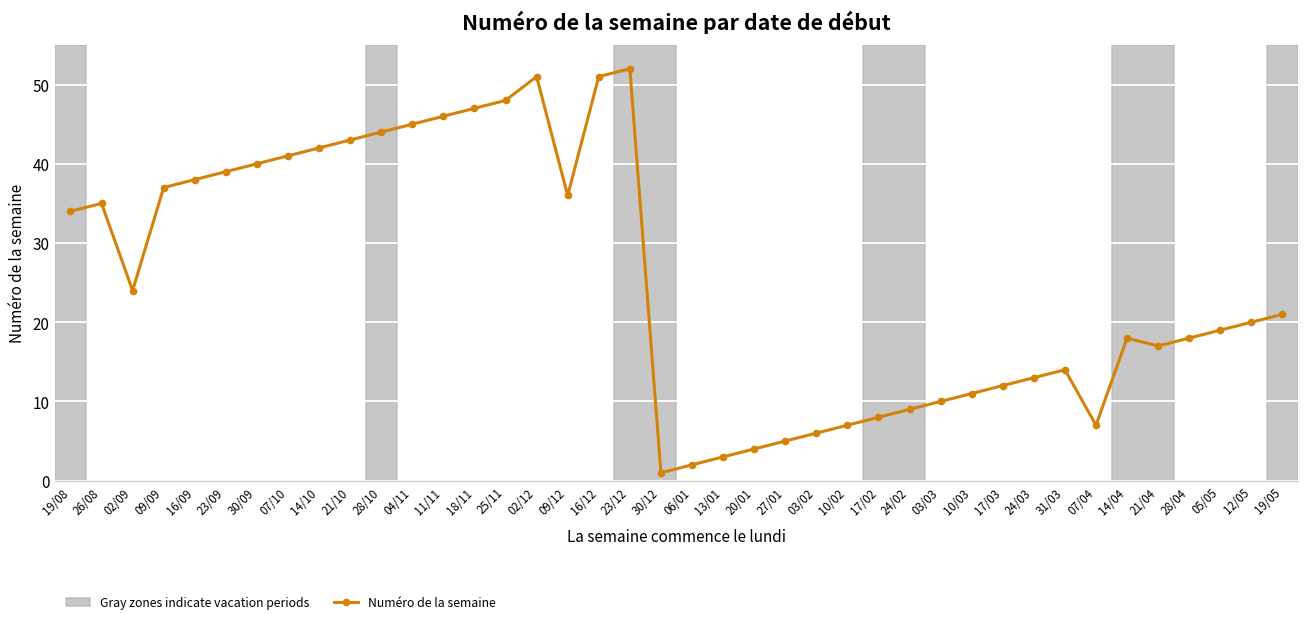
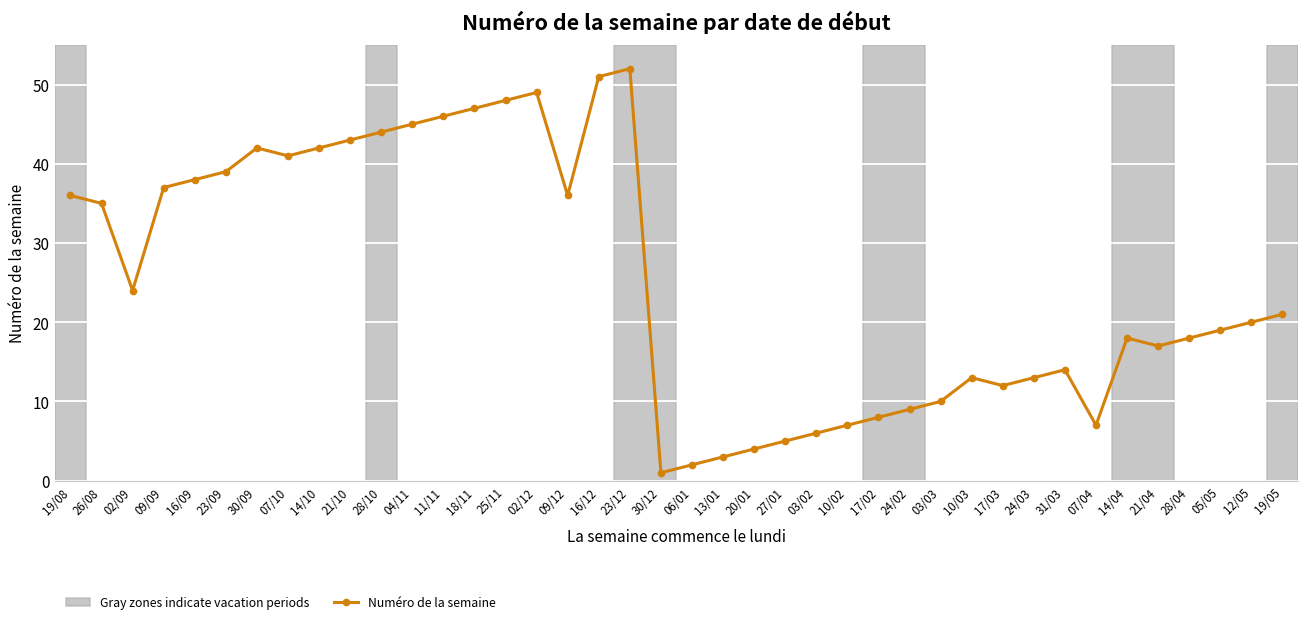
  {
-   "19/08": 34,
+   "19/08": 36,
    "26/08": 35,
    "02/09": 24,
    "09/09": 37,
    "16/09": 38,
    "23/09": 39,
-   "30/09": 40,
+   "30/09": 42,
    "07/10": 41,
    "14/10": 42,
    "21/10": 43,
    "28/10": 44,
    "04/11": 45,
    "11/11": 46,
    "18/11": 47,
    "25/11": 48,
-   "02/12": 51,
+   "02/12": 49,
    "09/12": 36,
    "16/12": 51,
    "23/12": 52,
    "30/12": 1,
    "06/01": 2,
    "13/01": 3,
    "20/01": 4,
    "27/01": 5,
    "03/02": 6,
    "10/02": 7,
    "17/02": 8,
    "24/02": 9,
    "03/03": 10,
-   "10/03": 11,
+   "10/03": 13,
    "17/03": 12,
    "24/03": 13,
    "31/03": 14,
    "07/04": 7,
    "14/04": 18,
    "21/04": 17,
    "28/04": 18,
    "05/05": 19,
    "12/05": 20,
    "19/05": 21
  }
